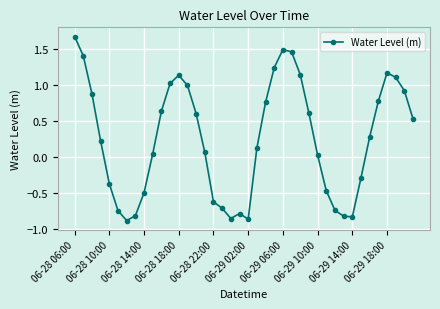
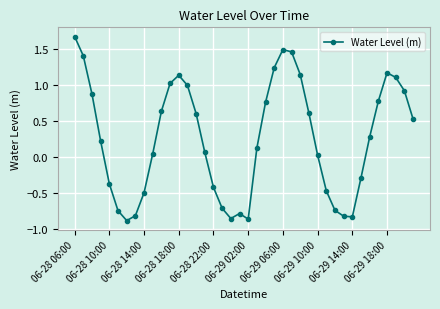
  {
    "06-28 06:00": 1.7,
    "06-28 10:00": -0.4,
    "06-28 14:00": -0.5,
    "06-28 18:00": 1.1,
-   "06-28 22:00": -0.6,
+   "06-28 22:00": -0.4,
    "06-29 02:00": -0.9,
    "06-29 06:00": 1.5,
    "06-29 10:00": 0.0,
    "06-29 14:00": -0.8,
    "06-29 18:00": 1.2
  }
